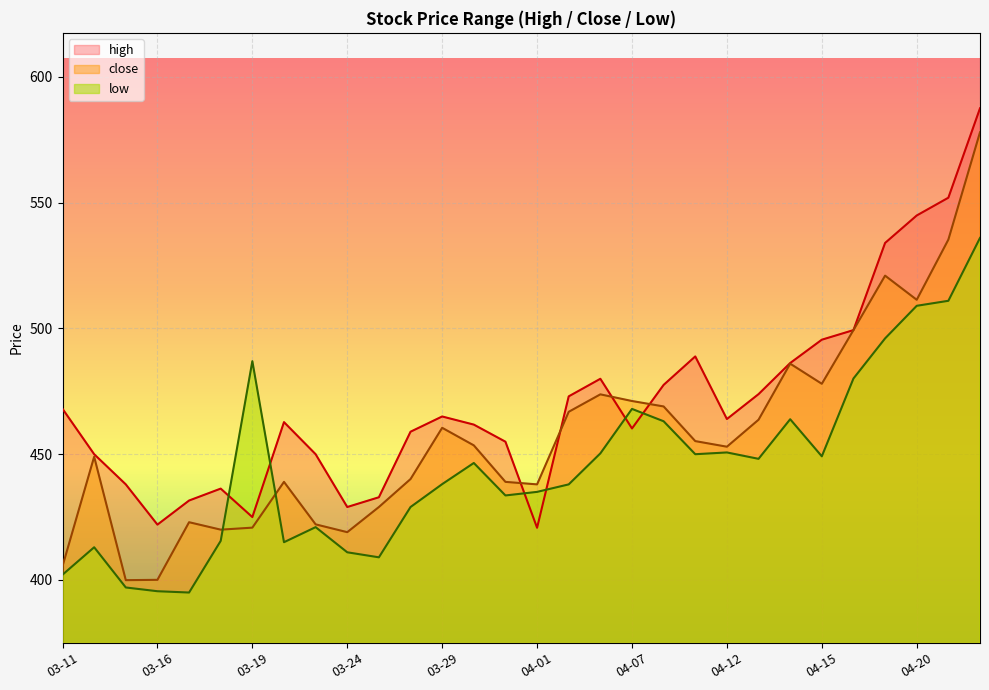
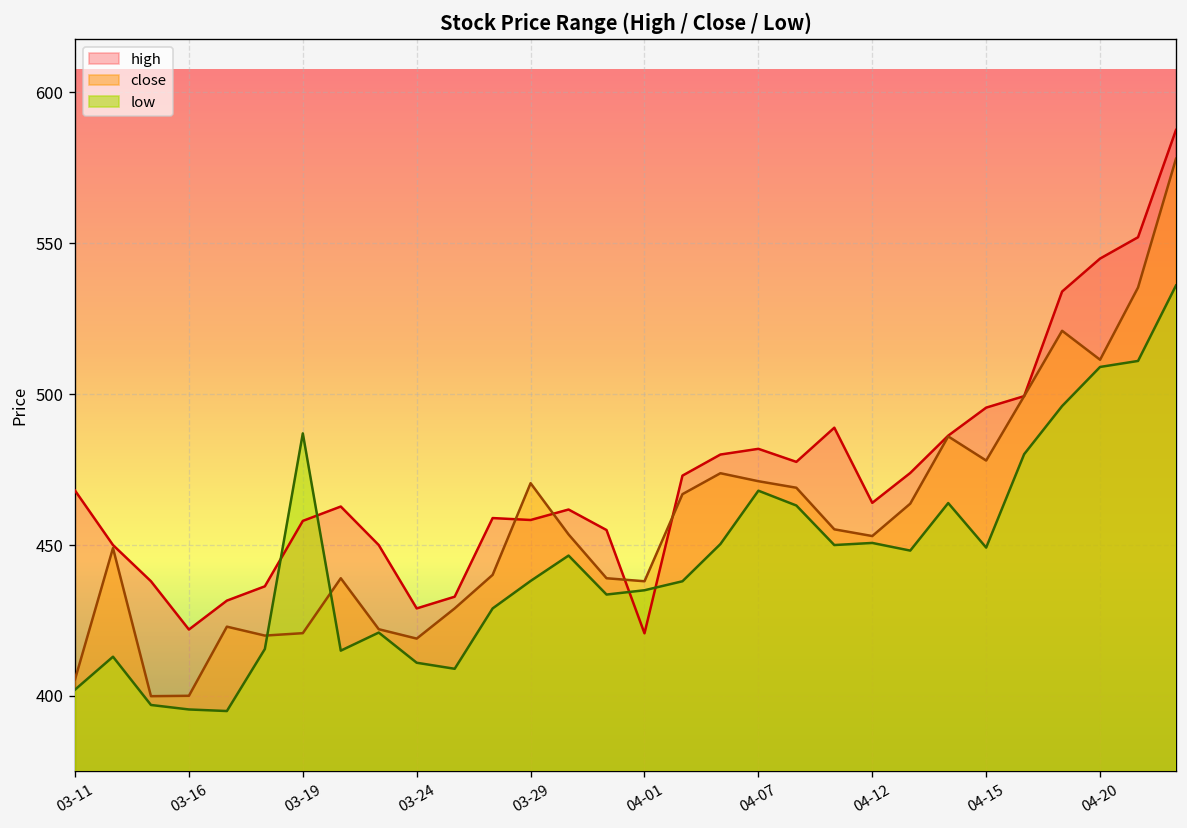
  {
    "high": {
      "03-11": 468,
      "03-16": 422,
-     "03-19": 425,
+     "03-19": 458,
      "03-24": 429,
-     "03-29": 465,
+     "03-29": 458,
      "04-01": 421,
-     "04-07": 460,
+     "04-07": 482,
      "04-12": 464,
      "04-15": 496,
      "04-20": 545
    },
    "close": {
      "03-11": 406,
      "03-16": 400,
      "03-19": 421,
      "03-24": 419,
-     "03-29": 461,
+     "03-29": 471,
      "04-01": 438,
      "04-07": 471,
      "04-12": 453,
      "04-15": 478,
      "04-20": 511
    },
    "low": {
      "03-11": 402,
      "03-16": 396,
      "03-19": 487,
      "03-24": 411,
      "03-29": 438,
      "04-01": 435,
      "04-07": 468,
      "04-12": 451,
      "04-15": 449,
      "04-20": 509
    }
  }
